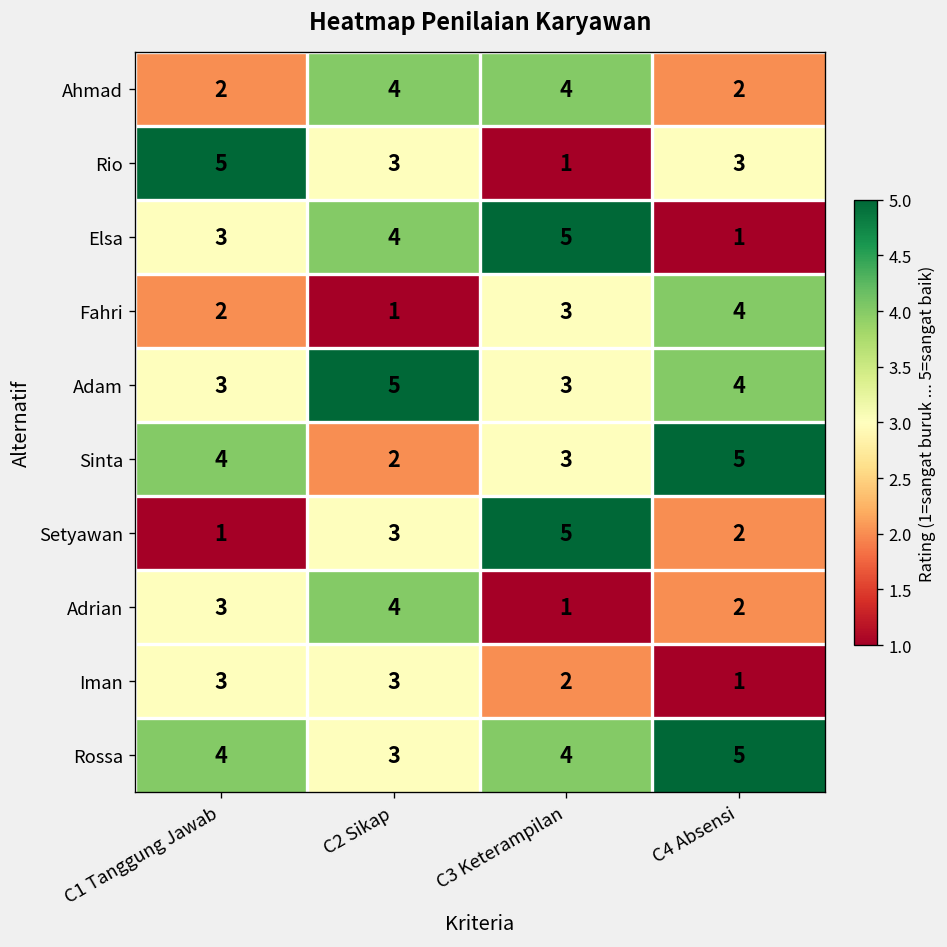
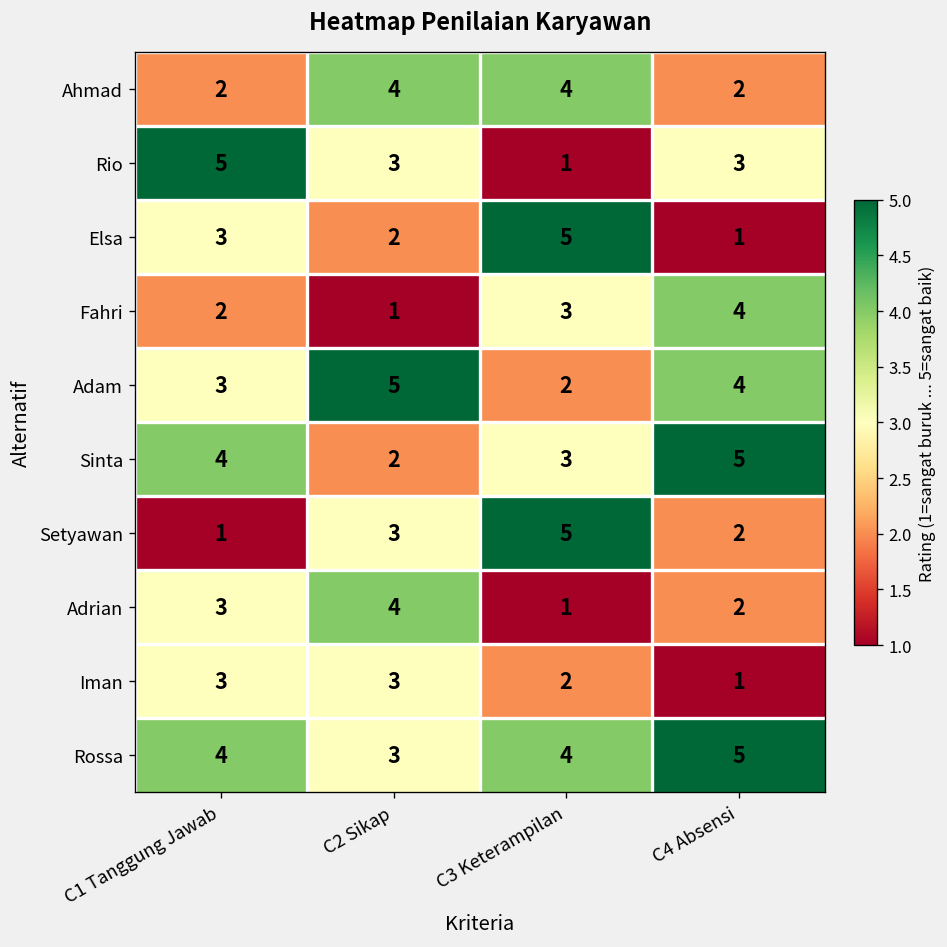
  {
    "Ahmad": {
      "C1 Tanggung Jawab": 2,
      "C2 Sikap": 4,
      "C3 Keterampilan": 4,
      "C4 Absensi": 2
    },
    "Rio": {
      "C1 Tanggung Jawab": 5,
      "C2 Sikap": 3,
      "C3 Keterampilan": 1,
      "C4 Absensi": 3
    },
    "Elsa": {
      "C1 Tanggung Jawab": 3,
-     "C2 Sikap": 4,
+     "C2 Sikap": 2,
      "C3 Keterampilan": 5,
      "C4 Absensi": 1
    },
    "Fahri": {
      "C1 Tanggung Jawab": 2,
      "C2 Sikap": 1,
      "C3 Keterampilan": 3,
      "C4 Absensi": 4
    },
    "Adam": {
      "C1 Tanggung Jawab": 3,
      "C2 Sikap": 5,
-     "C3 Keterampilan": 3,
+     "C3 Keterampilan": 2,
      "C4 Absensi": 4
    },
    "Sinta": {
      "C1 Tanggung Jawab": 4,
      "C2 Sikap": 2,
      "C3 Keterampilan": 3,
      "C4 Absensi": 5
    },
    "Setyawan": {
      "C1 Tanggung Jawab": 1,
      "C2 Sikap": 3,
      "C3 Keterampilan": 5,
      "C4 Absensi": 2
    },
    "Adrian": {
      "C1 Tanggung Jawab": 3,
      "C2 Sikap": 4,
      "C3 Keterampilan": 1,
      "C4 Absensi": 2
    },
    "Iman": {
      "C1 Tanggung Jawab": 3,
      "C2 Sikap": 3,
      "C3 Keterampilan": 2,
      "C4 Absensi": 1
    },
    "Rossa": {
      "C1 Tanggung Jawab": 4,
      "C2 Sikap": 3,
      "C3 Keterampilan": 4,
      "C4 Absensi": 5
    }
  }
